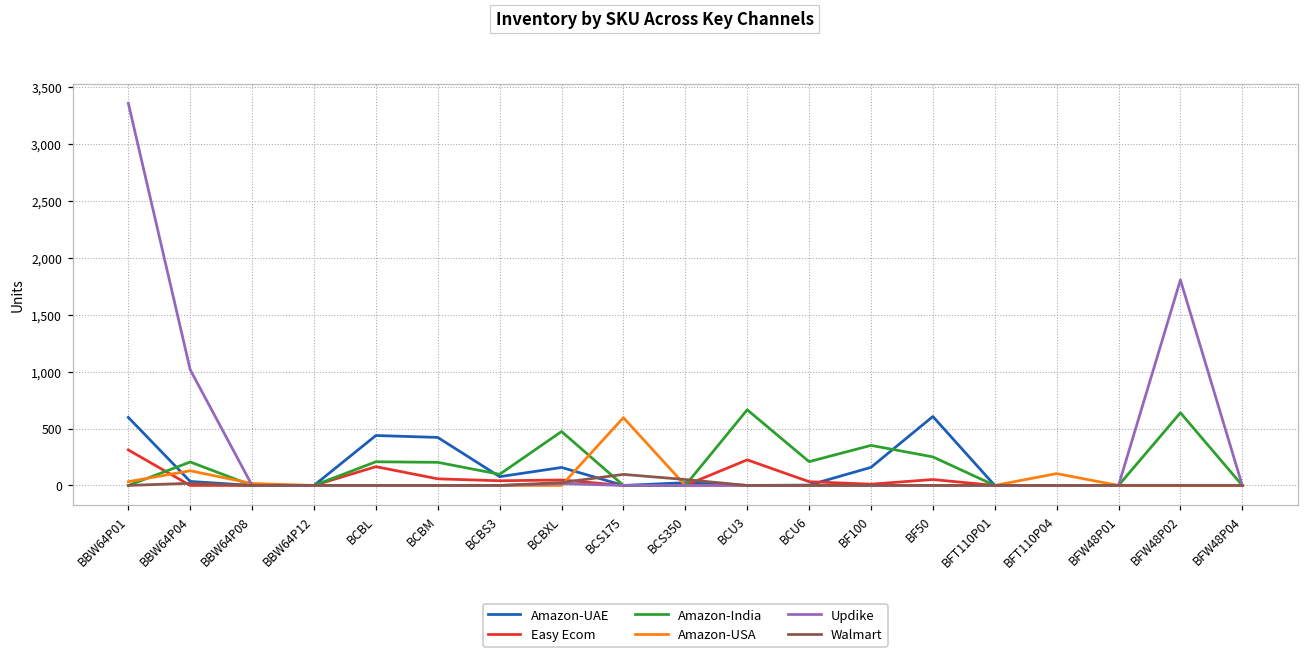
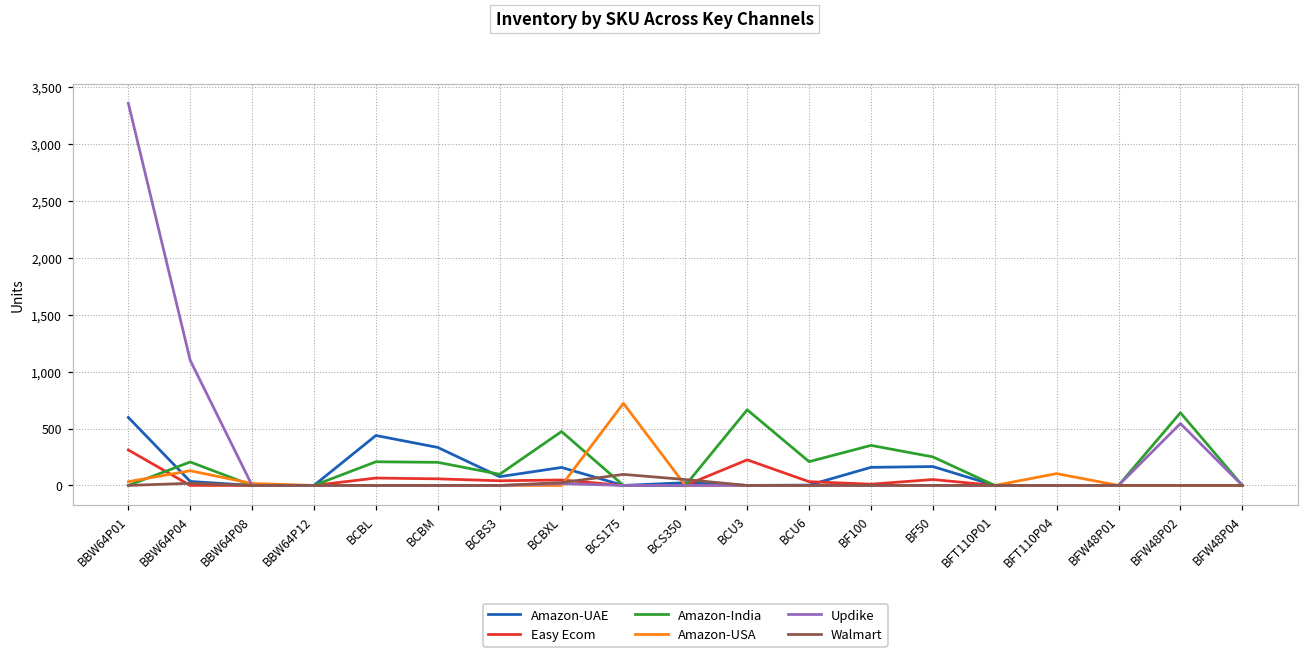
  {
    "Amazon-UAE": {
      "BBW64P01": "600",
      "BCBL": "440",
-     "BCBM": "420",
+     "BCBM": "330",
      "BCBXL": "160",
      "BF100": "160",
-     "BF50": "610"
+     "BF50": "170"
    },
    "Easy Ecom": {
      "BBW64P01": "310",
-     "BCBL": "170",
+     "BCBL": "70",
      "BCBM": "60",
      "BCBS3": "40",
      "BCU3": "230",
      "BCU6": "30",
      "BF50": "50"
    },
    "Amazon-India": {
      "BBW64P04": "210",
      "BCBL": "210",
      "BCBM": "200",
      "BCBXL": "470",
      "BCU3": "670",
      "BCU6": "210",
      "BF100": "350",
      "BF50": "250",
      "BFW48P02": "640"
    },
    "Amazon-USA": {
      "BBW64P01": "30",
      "BBW64P04": "130",
-     "BCS175": "600",
+     "BCS175": "720",
      "BFT110P04": "100"
    },
    "Updike": {
      "BBW64P01": "3,360",
-     "BBW64P04": "1,020",
-     "BFW48P02": "1,810"
+     "BBW64P04": "1,100",
+     "BFW48P02": "540"
    },
    "Walmart": {
      "BCS175": "100",
      "BCS350": "50"
    }
  }
